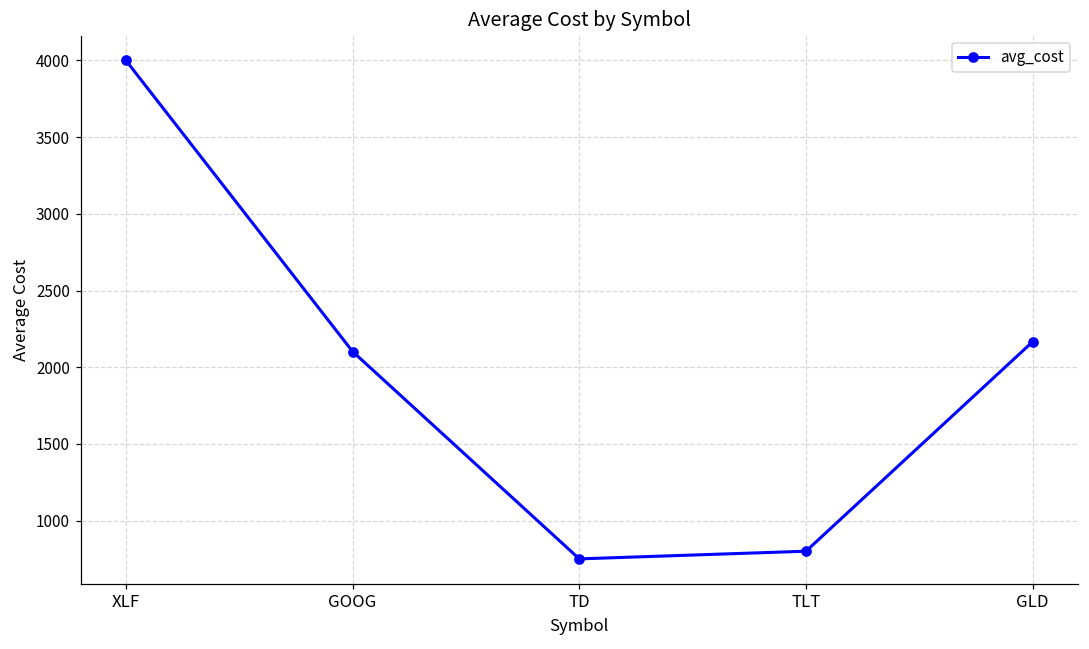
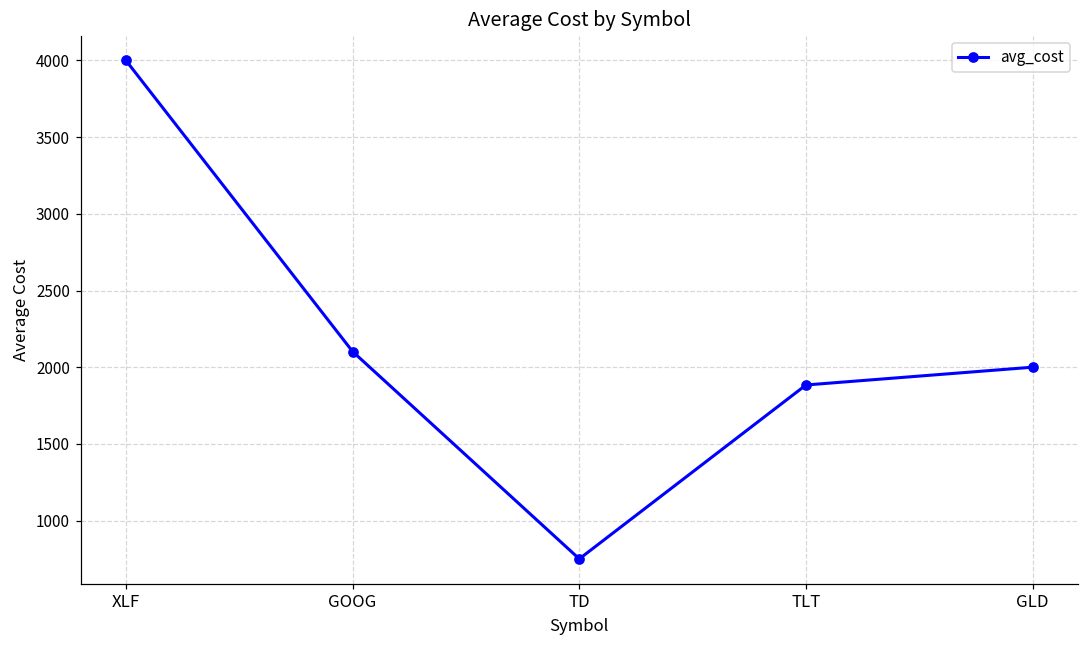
  {
    "XLF": 4000,
    "GOOG": 2100,
    "TD": 750,
-   "TLT": 800,
-   "GLD": 2170
+   "TLT": 1880,
+   "GLD": 2000
  }
